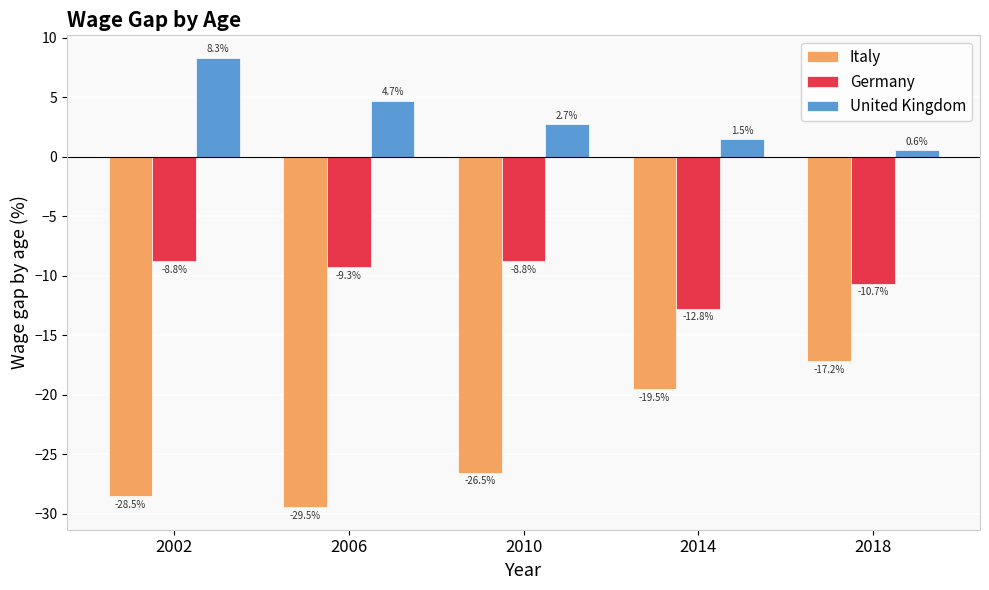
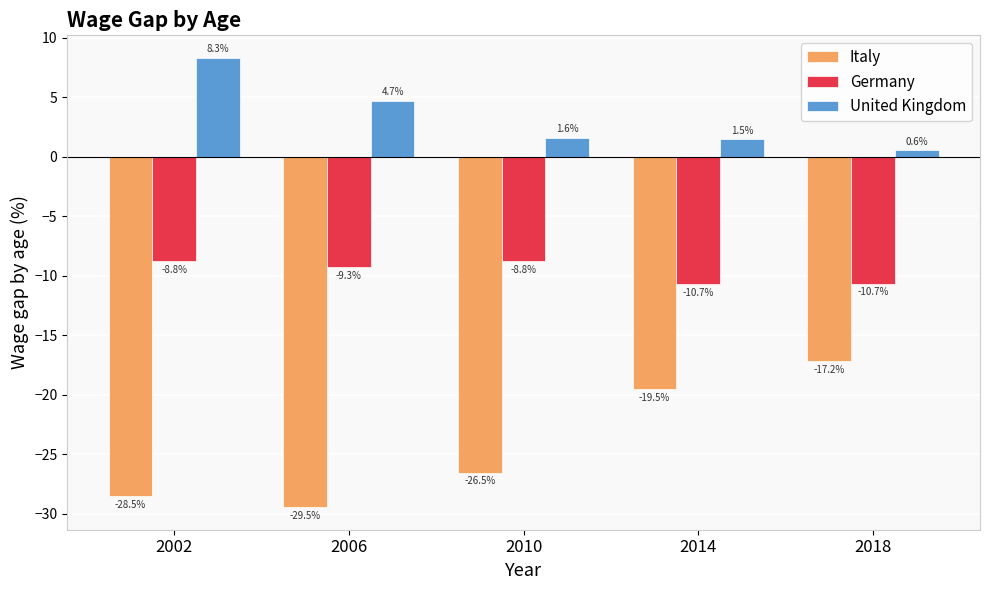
  {
    "Italy": {
      "2002": "-28.5%",
      "2006": "-29.5%",
      "2010": "-26.5%",
      "2014": "-19.5%",
      "2018": "-17.2%"
    },
    "Germany": {
      "2002": "-8.8%",
      "2006": "-9.3%",
      "2010": "-8.8%",
-     "2014": "-12.8%",
+     "2014": "-10.7%",
      "2018": "-10.7%"
    },
    "United Kingdom": {
      "2002": "8.3%",
      "2006": "4.7%",
-     "2010": "2.7%",
+     "2010": "1.6%",
      "2014": "1.5%",
      "2018": "0.6%"
    }
  }
